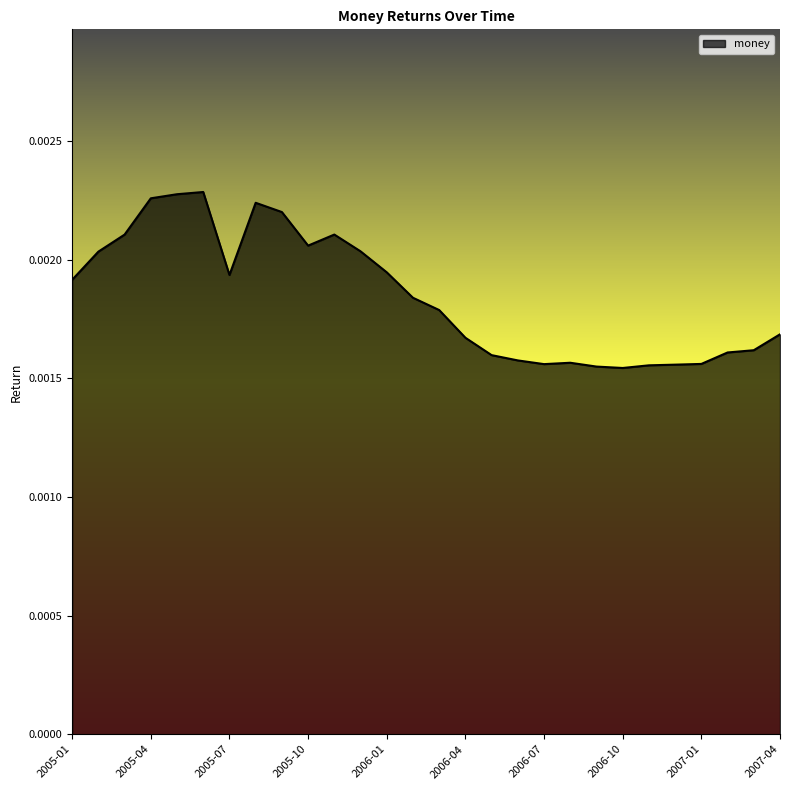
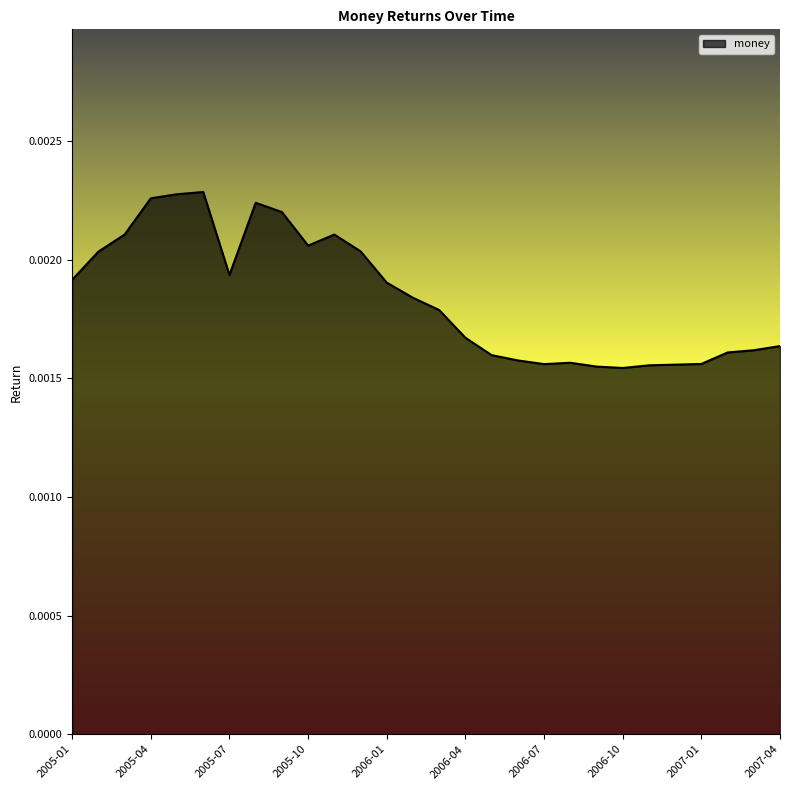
  {
    "2005-01": 0.00192,
    "2005-04": 0.00226,
    "2005-07": 0.00194,
    "2005-10": 0.00206,
-   "2006-01": 0.00195,
+   "2006-01": 0.00190,
    "2006-04": 0.00167,
    "2006-07": 0.00156,
    "2006-10": 0.00154,
    "2007-01": 0.00156,
-   "2007-04": 0.00169
+   "2007-04": 0.00164
  }
